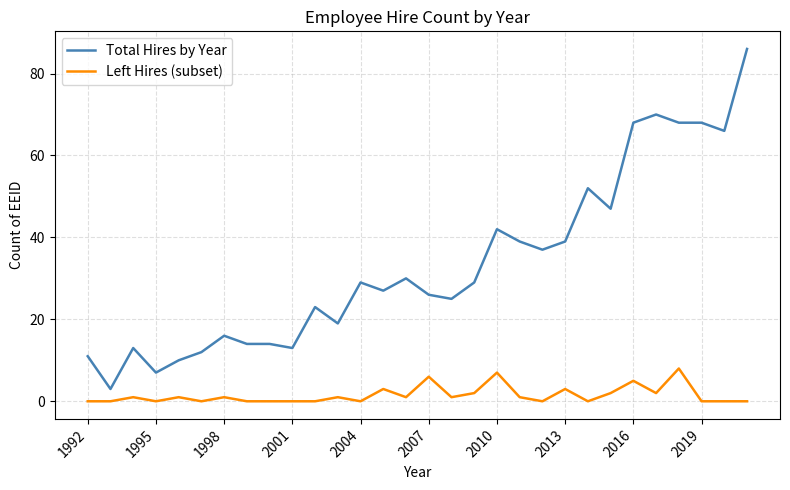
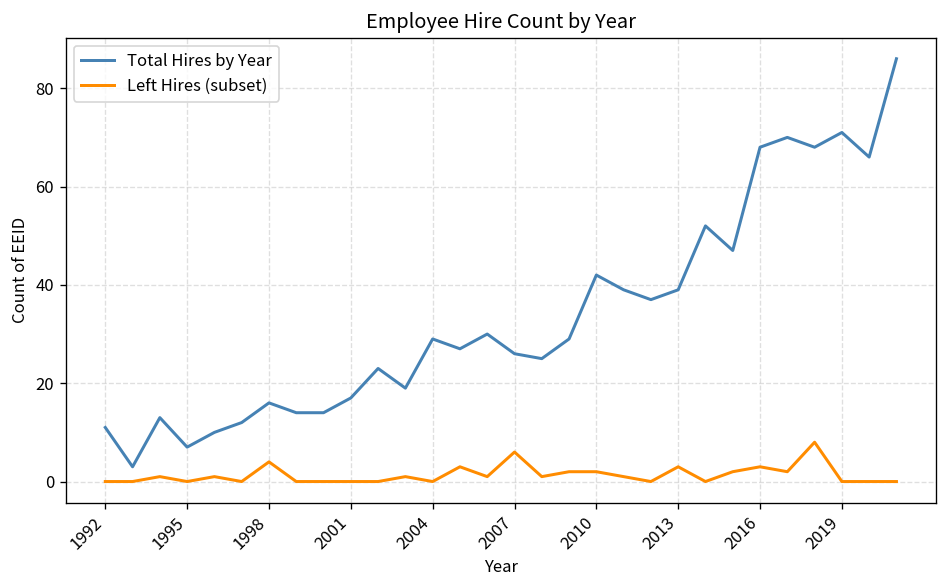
  {
    "Total Hires by Year": {
      "1992": 11,
      "1995": 7,
      "1998": 16,
-     "2001": 13,
+     "2001": 17,
      "2004": 29,
      "2007": 26,
      "2010": 42,
      "2013": 39,
      "2016": 68,
-     "2019": 68
+     "2019": 71
    },
    "Left Hires (subset)": {
      "1992": 0,
      "1995": 0,
-     "1998": 1,
+     "1998": 4,
      "2001": 0,
      "2004": 0,
      "2007": 6,
-     "2010": 7,
+     "2010": 2,
      "2013": 3,
-     "2016": 5,
+     "2016": 3,
      "2019": 0
    }
  }
